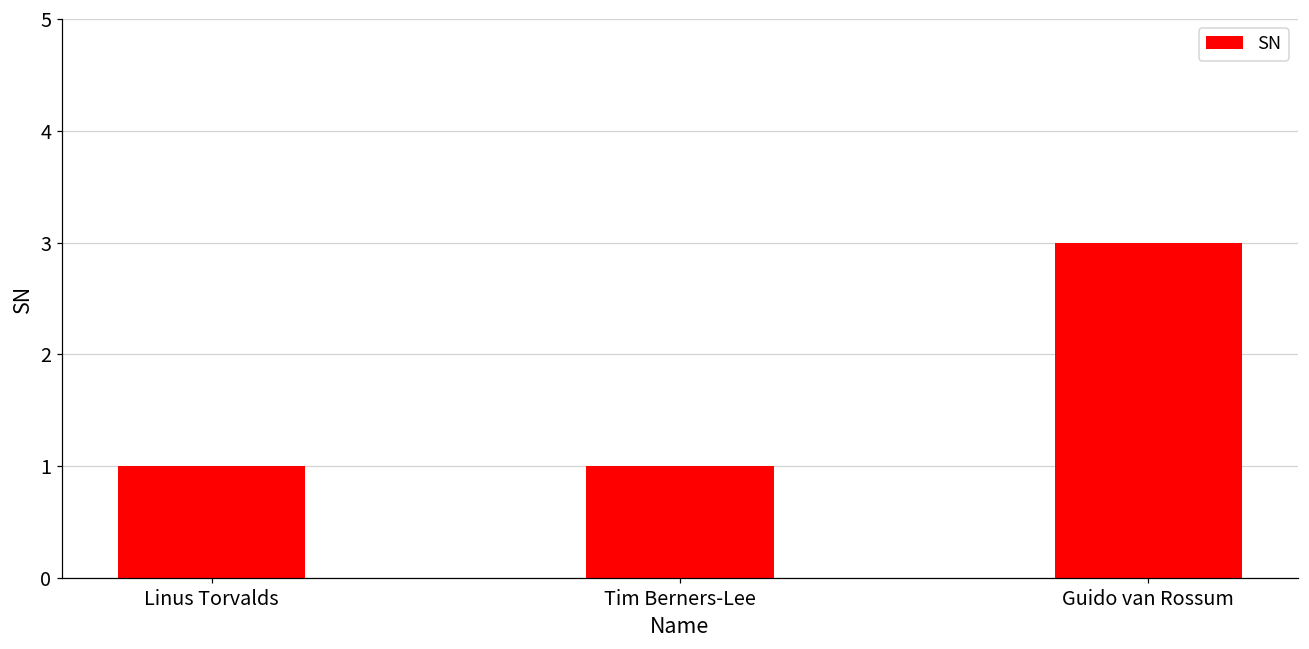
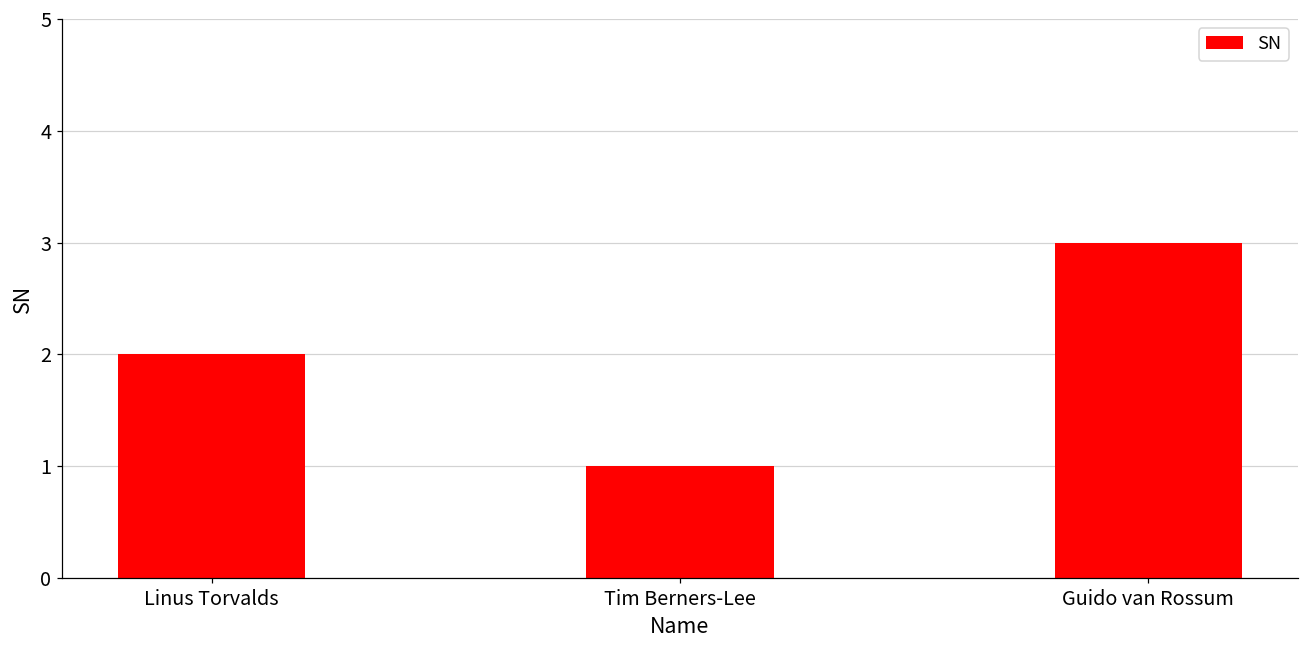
  {
-   "Linus Torvalds": 1,
+   "Linus Torvalds": 2,
    "Tim Berners-Lee": 1,
    "Guido van Rossum": 3
  }
